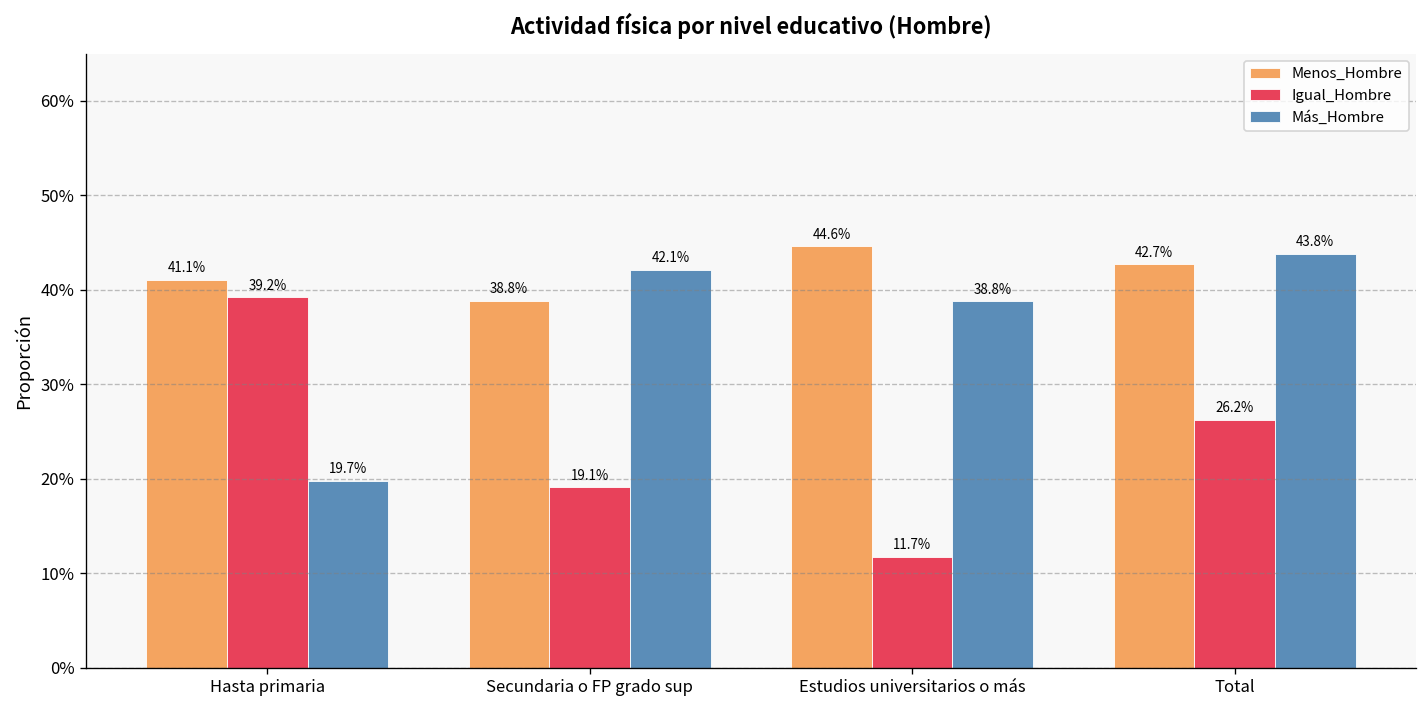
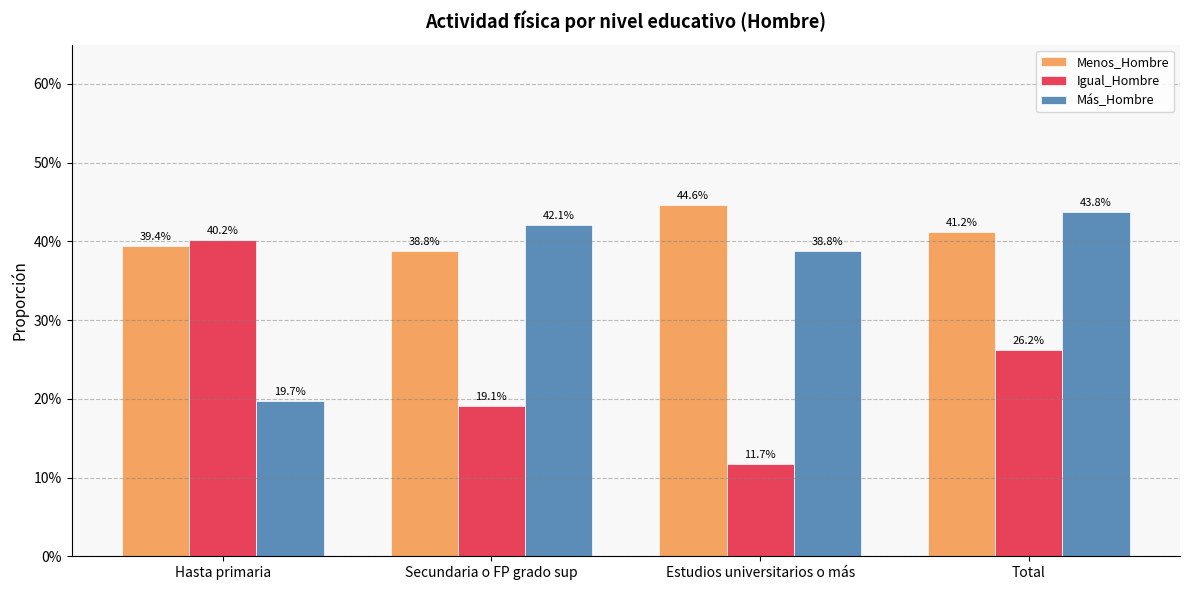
  {
    "Menos_Hombre": {
-     "Hasta primaria": "41.1%",
+     "Hasta primaria": "39.4%",
      "Secundaria o FP grado sup": "38.8%",
      "Estudios universitarios o más": "44.6%",
-     "Total": "42.7%"
+     "Total": "41.2%"
    },
    "Igual_Hombre": {
-     "Hasta primaria": "39.2%",
+     "Hasta primaria": "40.2%",
      "Secundaria o FP grado sup": "19.1%",
      "Estudios universitarios o más": "11.7%",
      "Total": "26.2%"
    },
    "Más_Hombre": {
      "Hasta primaria": "19.7%",
      "Secundaria o FP grado sup": "42.1%",
      "Estudios universitarios o más": "38.8%",
      "Total": "43.8%"
    }
  }
